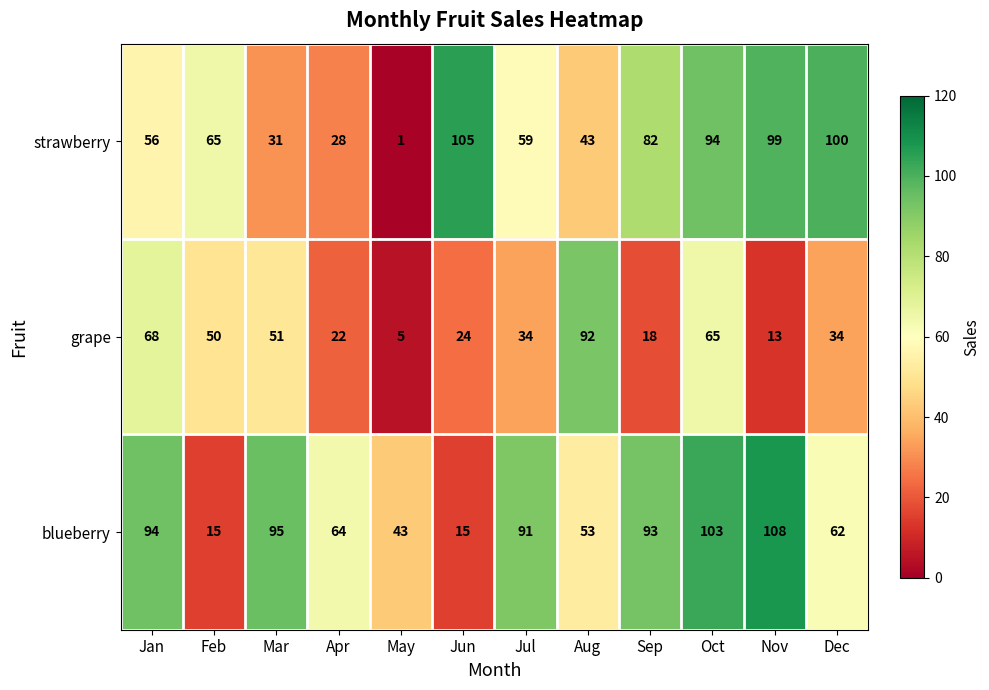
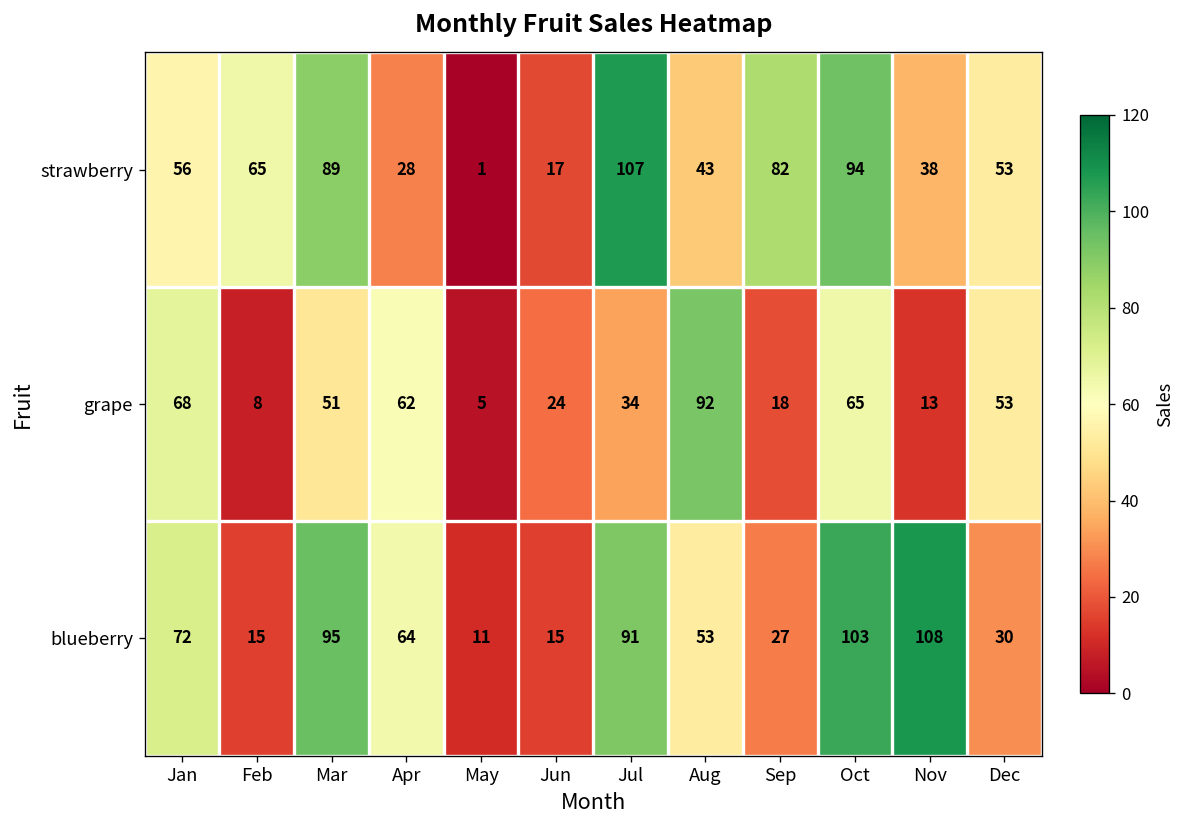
  {
    "strawberry": {
      "Jan": 56,
      "Feb": 65,
-     "Mar": 31,
+     "Mar": 89,
      "Apr": 28,
      "May": 1,
-     "Jun": 105,
-     "Jul": 59,
+     "Jun": 17,
+     "Jul": 107,
      "Aug": 43,
      "Sep": 82,
      "Oct": 94,
-     "Nov": 99,
-     "Dec": 100
+     "Nov": 38,
+     "Dec": 53
    },
    "grape": {
      "Jan": 68,
-     "Feb": 50,
+     "Feb": 8,
      "Mar": 51,
-     "Apr": 22,
+     "Apr": 62,
      "May": 5,
      "Jun": 24,
      "Jul": 34,
      "Aug": 92,
      "Sep": 18,
      "Oct": 65,
      "Nov": 13,
-     "Dec": 34
+     "Dec": 53
    },
    "blueberry": {
-     "Jan": 94,
+     "Jan": 72,
      "Feb": 15,
      "Mar": 95,
      "Apr": 64,
-     "May": 43,
+     "May": 11,
      "Jun": 15,
      "Jul": 91,
      "Aug": 53,
-     "Sep": 93,
+     "Sep": 27,
      "Oct": 103,
      "Nov": 108,
-     "Dec": 62
+     "Dec": 30
    }
  }
